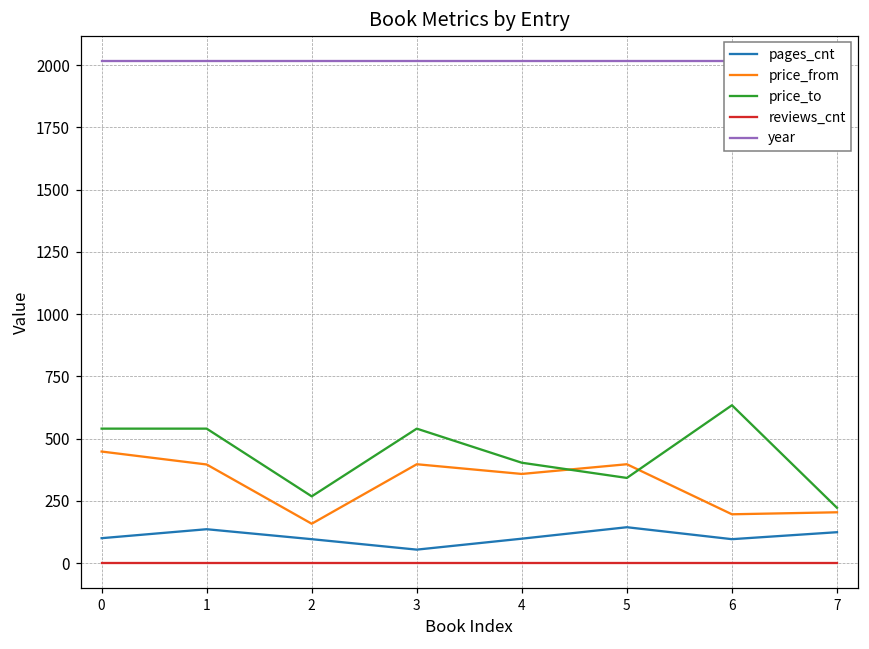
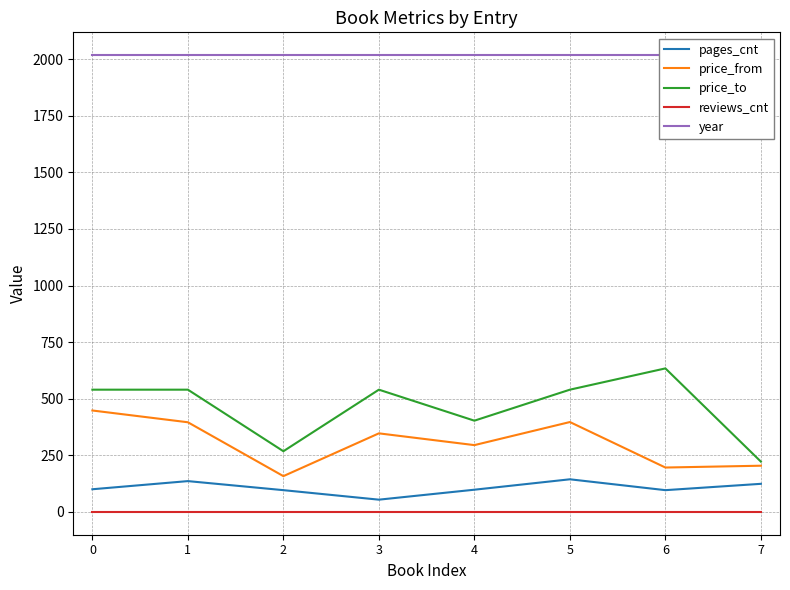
  {
    "pages_cnt": {
      "0": 100,
      "1": 140,
      "2": 100,
      "3": 50,
      "4": 100,
      "5": 140,
      "6": 100,
      "7": 120
    },
    "price_from": {
      "0": 450,
      "1": 400,
      "2": 160,
-     "3": 400,
-     "4": 360,
+     "3": 350,
+     "4": 300,
      "5": 400,
      "6": 200,
      "7": 200
    },
    "price_to": {
      "0": 540,
      "1": 540,
      "2": 270,
      "3": 540,
      "4": 400,
-     "5": 340,
+     "5": 540,
      "6": 630,
      "7": 220
    },
    "reviews_cnt": {
      "0": 0,
      "1": 0,
      "2": 0,
      "3": 0,
      "4": 0,
      "5": 0,
      "6": 0,
      "7": 0
    },
    "year": {
      "0": 2020,
      "1": 2020,
      "2": 2020,
      "3": 2020,
      "4": 2020,
      "5": 2020
    }
  }
